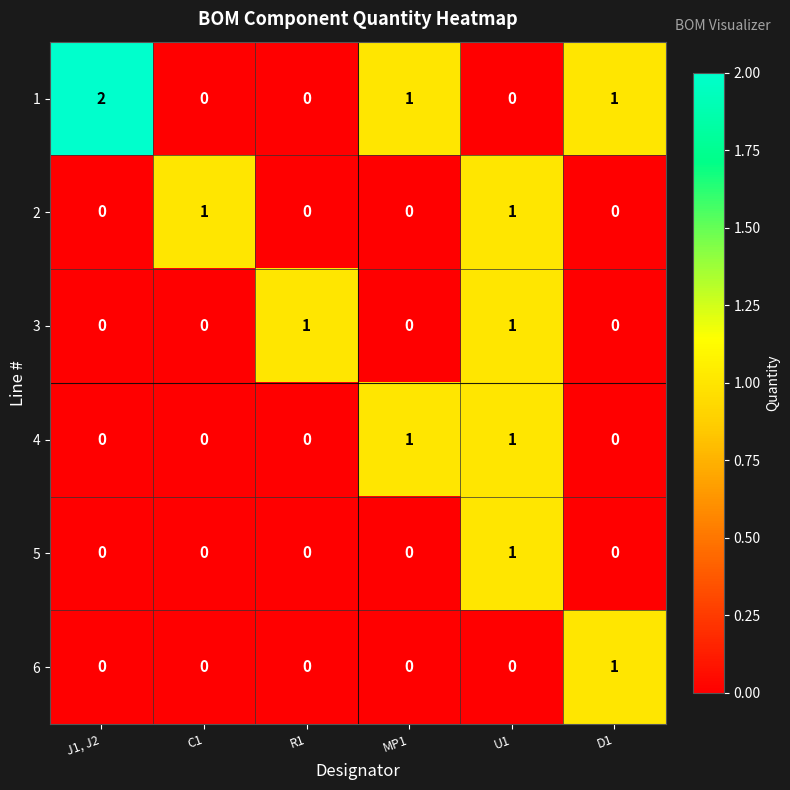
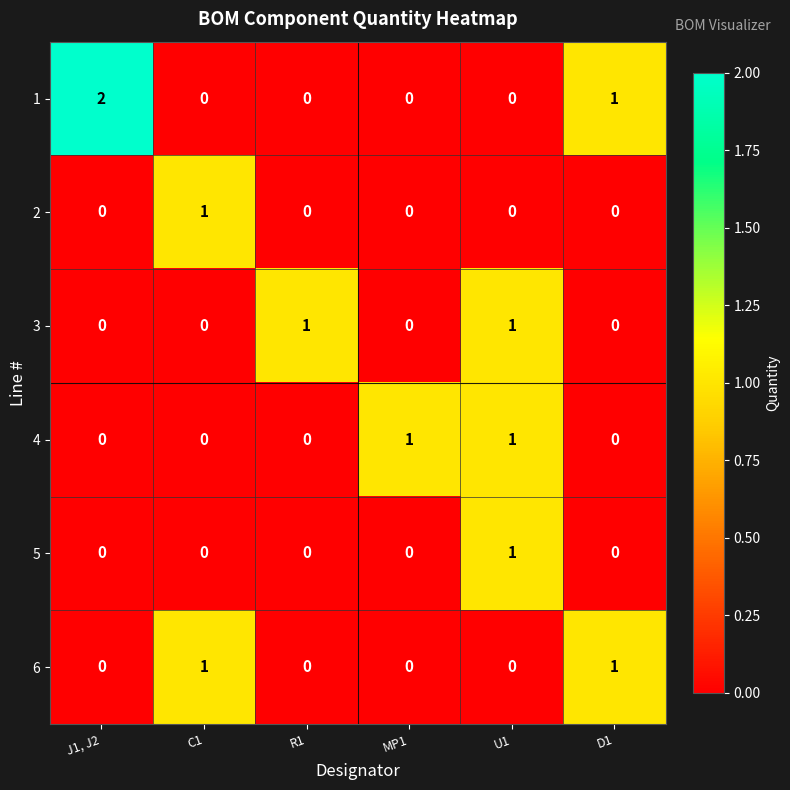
  {
    "1": {
      "J1, J2": 2,
      "C1": 0,
      "R1": 0,
-     "MP1": 1,
+     "MP1": 0,
      "U1": 0,
      "D1": 1
    },
    "2": {
      "J1, J2": 0,
      "C1": 1,
      "R1": 0,
      "MP1": 0,
-     "U1": 1,
+     "U1": 0,
      "D1": 0
    },
    "3": {
      "J1, J2": 0,
      "C1": 0,
      "R1": 1,
      "MP1": 0,
      "U1": 1,
      "D1": 0
    },
    "4": {
      "J1, J2": 0,
      "C1": 0,
      "R1": 0,
      "MP1": 1,
      "U1": 1,
      "D1": 0
    },
    "5": {
      "J1, J2": 0,
      "C1": 0,
      "R1": 0,
      "MP1": 0,
      "U1": 1,
      "D1": 0
    },
    "6": {
      "J1, J2": 0,
-     "C1": 0,
+     "C1": 1,
      "R1": 0,
      "MP1": 0,
      "U1": 0,
      "D1": 1
    }
  }
